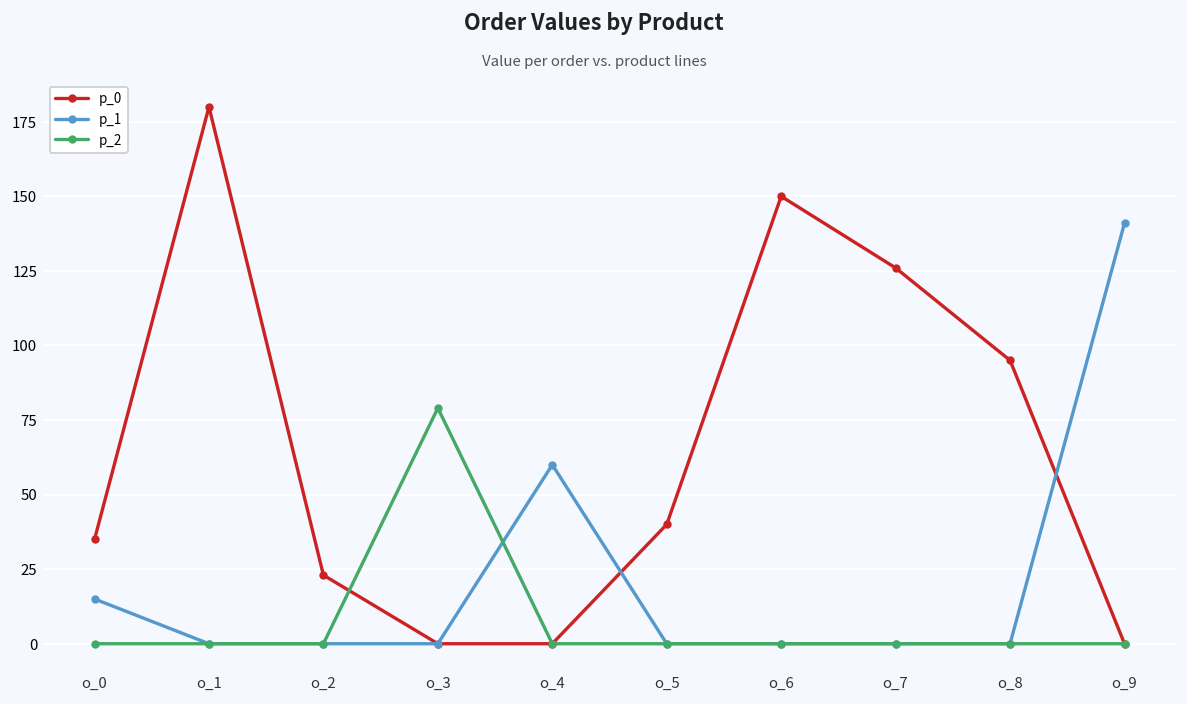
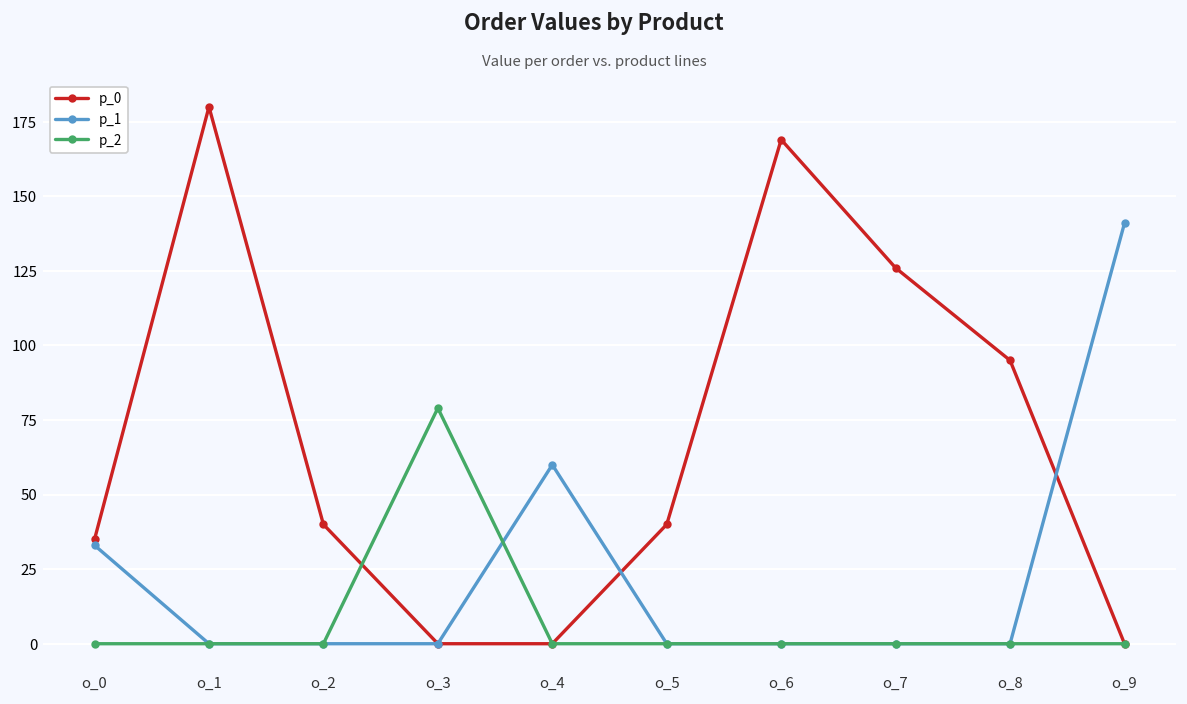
  {
    "p_0": {
      "o_0": 35,
      "o_1": 180,
-     "o_2": 23,
+     "o_2": 40,
      "o_5": 40,
-     "o_6": 150,
+     "o_6": 169,
      "o_7": 126,
      "o_8": 95
    },
    "p_1": {
-     "o_0": 15,
+     "o_0": 33,
      "o_4": 60,
      "o_9": 141
    },
    "p_2": {
      "o_0": 0,
      "o_3": 79
    }
  }
